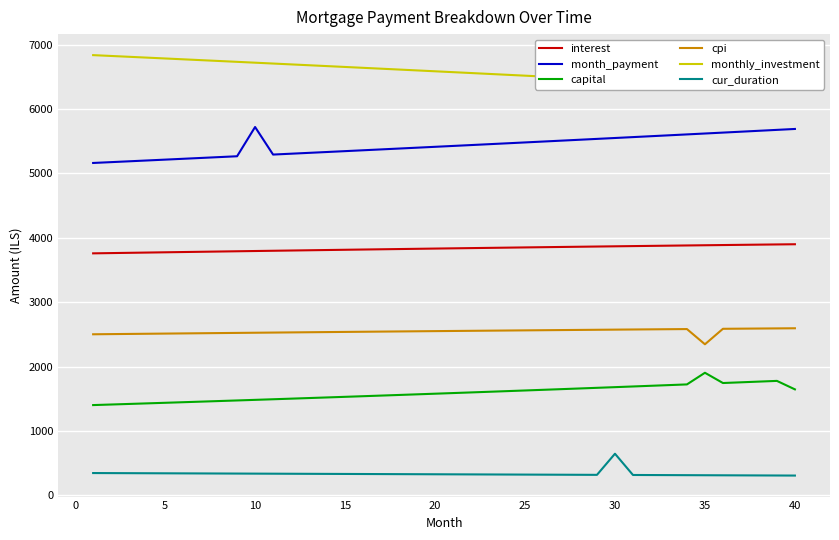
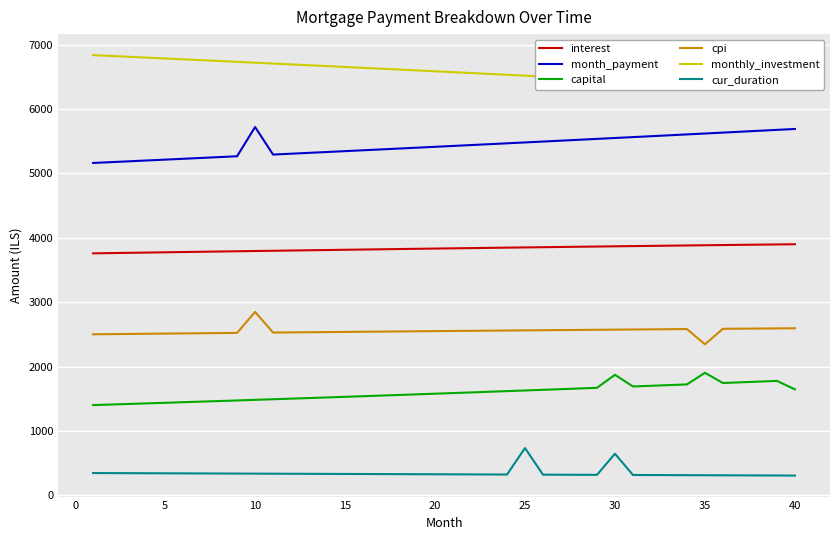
  {
    "interest": {
      "5": 3800,
      "10": 3800,
      "15": 3800,
      "20": 3800,
      "25": 3900,
      "30": 3900,
      "35": 3900,
      "40": 3900
    },
    "month_payment": {
      "5": 5200,
      "10": 5700,
      "15": 5300,
      "20": 5400,
      "25": 5500,
      "30": 5600,
      "35": 5600,
      "40": 5700
    },
    "capital": {
      "5": 1400,
      "10": 1500,
      "15": 1500,
      "20": 1600,
      "25": 1600,
-     "30": 1700,
+     "30": 1900,
      "35": 1900,
      "40": 1600
    },
    "cpi": {
      "5": 2500,
-     "10": 2500,
+     "10": 2900,
      "15": 2500,
      "20": 2600,
      "25": 2600,
      "30": 2600,
      "35": 2300,
      "40": 2600
    },
    "monthly_investment": {
      "5": 6800,
      "10": 6700,
      "15": 6700,
      "20": 6600,
      "25": 6500
    },
    "cur_duration": {
      "5": 300,
      "10": 300,
      "15": 300,
      "20": 300,
-     "25": 300,
+     "25": 700,
      "30": 600,
      "35": 300,
      "40": 300
    }
  }
